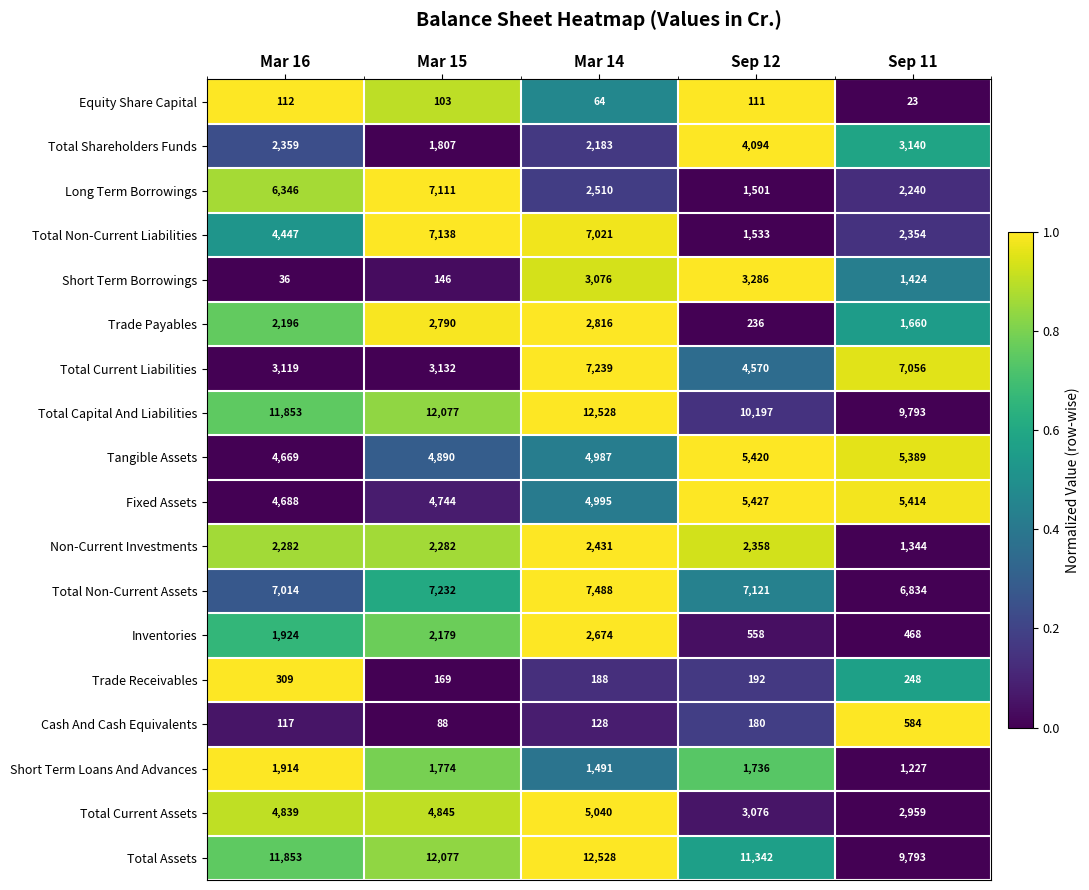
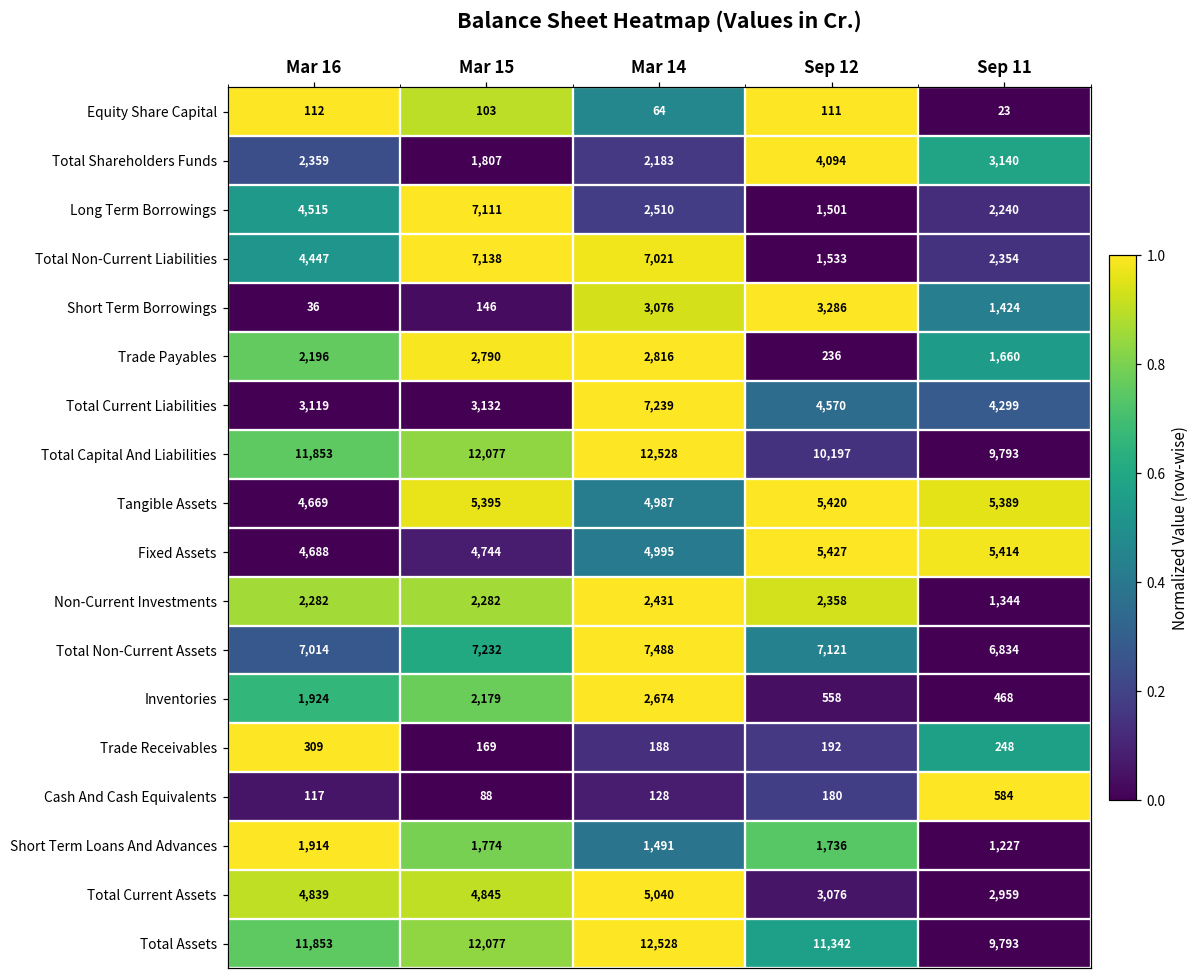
  {
    "Equity Share Capital": {
      "Mar 16": "112",
      "Mar 15": "103",
      "Mar 14": "64",
      "Sep 12": "111",
      "Sep 11": "23"
    },
    "Total Shareholders Funds": {
      "Mar 16": "2,359",
      "Mar 15": "1,807",
      "Mar 14": "2,183",
      "Sep 12": "4,094",
      "Sep 11": "3,140"
    },
    "Long Term Borrowings": {
-     "Mar 16": "6,346",
+     "Mar 16": "4,515",
      "Mar 15": "7,111",
      "Mar 14": "2,510",
      "Sep 12": "1,501",
      "Sep 11": "2,240"
    },
    "Total Non-Current Liabilities": {
      "Mar 16": "4,447",
      "Mar 15": "7,138",
      "Mar 14": "7,021",
      "Sep 12": "1,533",
      "Sep 11": "2,354"
    },
    "Short Term Borrowings": {
      "Mar 16": "36",
      "Mar 15": "146",
      "Mar 14": "3,076",
      "Sep 12": "3,286",
      "Sep 11": "1,424"
    },
    "Trade Payables": {
      "Mar 16": "2,196",
      "Mar 15": "2,790",
      "Mar 14": "2,816",
      "Sep 12": "236",
      "Sep 11": "1,660"
    },
    "Total Current Liabilities": {
      "Mar 16": "3,119",
      "Mar 15": "3,132",
      "Mar 14": "7,239",
      "Sep 12": "4,570",
-     "Sep 11": "7,056"
+     "Sep 11": "4,299"
    },
    "Total Capital And Liabilities": {
      "Mar 16": "11,853",
      "Mar 15": "12,077",
      "Mar 14": "12,528",
      "Sep 12": "10,197",
      "Sep 11": "9,793"
    },
    "Tangible Assets": {
      "Mar 16": "4,669",
-     "Mar 15": "4,890",
+     "Mar 15": "5,395",
      "Mar 14": "4,987",
      "Sep 12": "5,420",
      "Sep 11": "5,389"
    },
    "Fixed Assets": {
      "Mar 16": "4,688",
      "Mar 15": "4,744",
      "Mar 14": "4,995",
      "Sep 12": "5,427",
      "Sep 11": "5,414"
    },
    "Non-Current Investments": {
      "Mar 16": "2,282",
      "Mar 15": "2,282",
      "Mar 14": "2,431",
      "Sep 12": "2,358",
      "Sep 11": "1,344"
    },
    "Total Non-Current Assets": {
      "Mar 16": "7,014",
      "Mar 15": "7,232",
      "Mar 14": "7,488",
      "Sep 12": "7,121",
      "Sep 11": "6,834"
    },
    "Inventories": {
      "Mar 16": "1,924",
      "Mar 15": "2,179",
      "Mar 14": "2,674",
      "Sep 12": "558",
      "Sep 11": "468"
    },
    "Trade Receivables": {
      "Mar 16": "309",
      "Mar 15": "169",
      "Mar 14": "188",
      "Sep 12": "192",
      "Sep 11": "248"
    },
    "Cash And Cash Equivalents": {
      "Mar 16": "117",
      "Mar 15": "88",
      "Mar 14": "128",
      "Sep 12": "180",
      "Sep 11": "584"
    },
    "Short Term Loans And Advances": {
      "Mar 16": "1,914",
      "Mar 15": "1,774",
      "Mar 14": "1,491",
      "Sep 12": "1,736",
      "Sep 11": "1,227"
    },
    "Total Current Assets": {
      "Mar 16": "4,839",
      "Mar 15": "4,845",
      "Mar 14": "5,040",
      "Sep 12": "3,076",
      "Sep 11": "2,959"
    },
    "Total Assets": {
      "Mar 16": "11,853",
      "Mar 15": "12,077",
      "Mar 14": "12,528",
      "Sep 12": "11,342",
      "Sep 11": "9,793"
    }
  }
